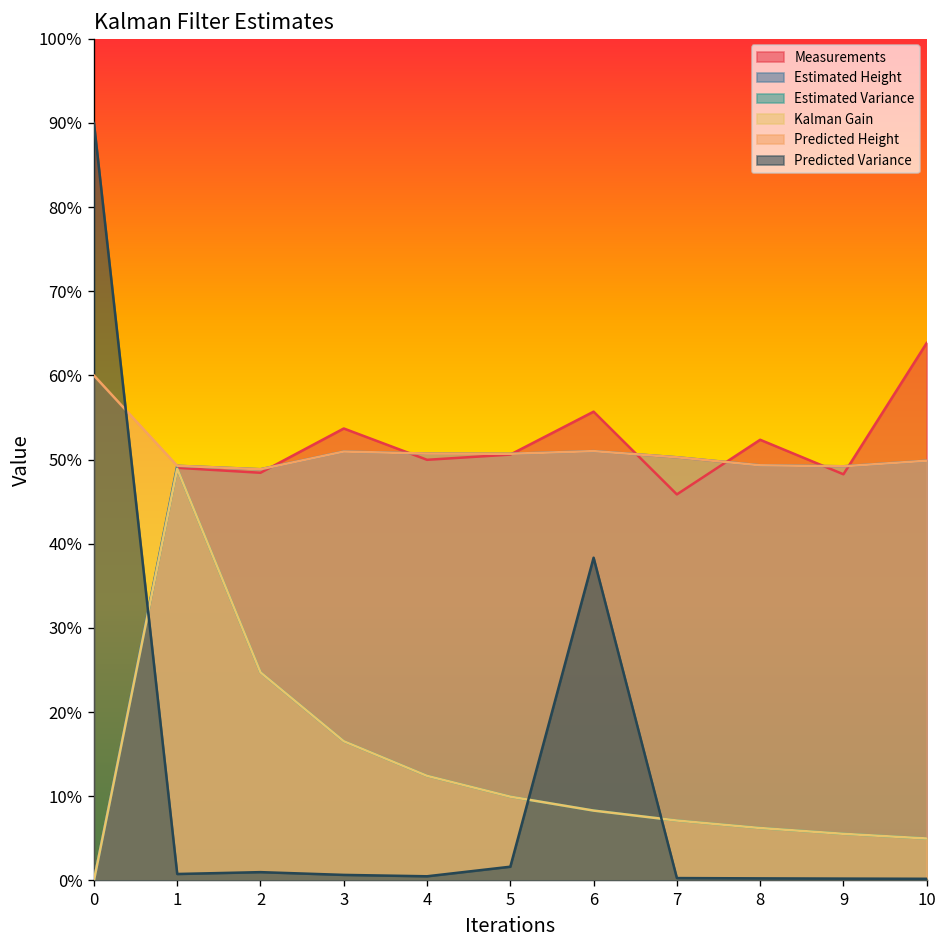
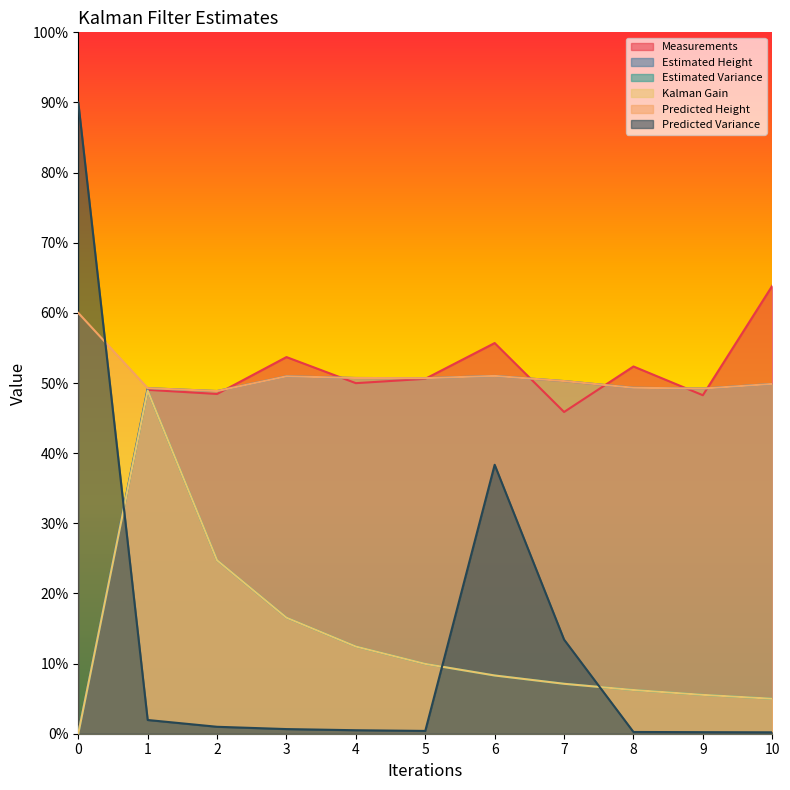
  {
    "Measurements": {
      "2": "48%",
      "3": "54%",
      "4": "50%",
      "6": "56%",
      "7": "46%",
      "8": "52%",
      "9": "48%",
      "10": "64%"
    },
    "Predicted Variance": {
      "0": "90%",
-     "1": "1%",
+     "1": "2%",
      "2": "1%",
      "3": "1%",
      "4": "0%",
-     "5": "2%",
+     "5": "0%",
      "6": "38%",
-     "7": "0%",
+     "7": "13%",
      "8": "0%",
      "9": "0%",
      "10": "0%"
    }
  }
